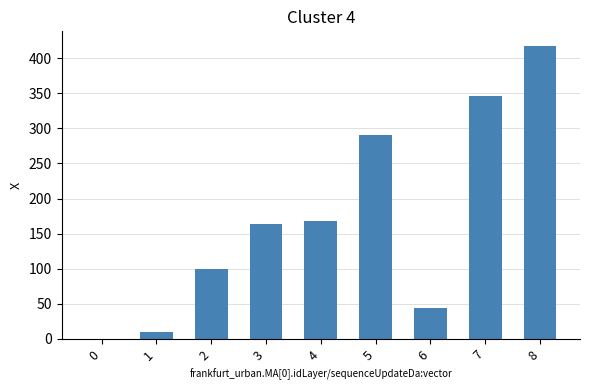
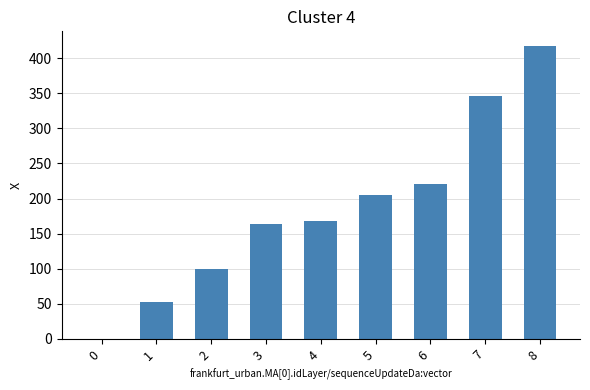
  {
-   "1": 10,
+   "1": 50,
    "2": 100,
    "3": 160,
    "4": 170,
-   "5": 290,
-   "6": 40,
+   "5": 210,
+   "6": 220,
    "7": 350,
    "8": 420
  }
